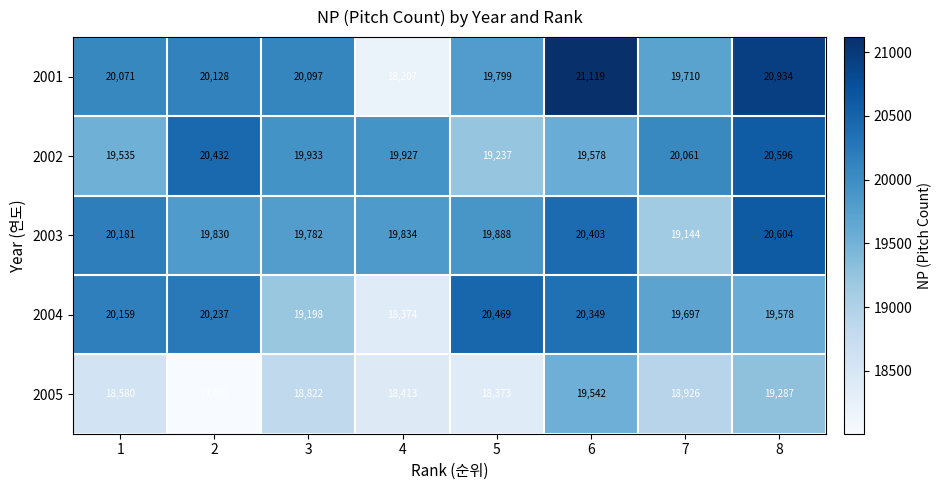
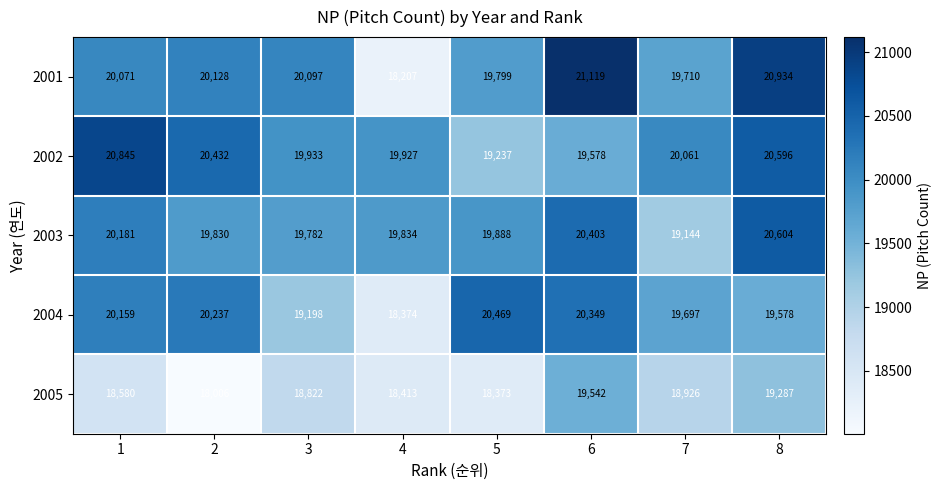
  {
    "2001": {
      "1": "20,071",
      "2": "20,128",
      "3": "20,097",
      "5": "19,799",
      "6": "21,119",
      "7": "19,710",
      "8": "20,934"
    },
    "2002": {
-     "1": "19,535",
+     "1": "20,845",
      "2": "20,432",
      "3": "19,933",
      "4": "19,927",
      "5": "19,237",
      "6": "19,578",
      "7": "20,061",
      "8": "20,596"
    },
    "2003": {
      "1": "20,181",
      "2": "19,830",
      "3": "19,782",
      "4": "19,834",
      "5": "19,888",
      "6": "20,403",
      "7": "19,144",
      "8": "20,604"
    },
    "2004": {
      "1": "20,159",
      "2": "20,237",
      "3": "19,198",
      "5": "20,469",
      "6": "20,349",
      "7": "19,697",
      "8": "19,578"
    },
    "2005": {
      "3": "18,822",
      "6": "19,542",
      "7": "18,926",
      "8": "19,287"
    }
  }
